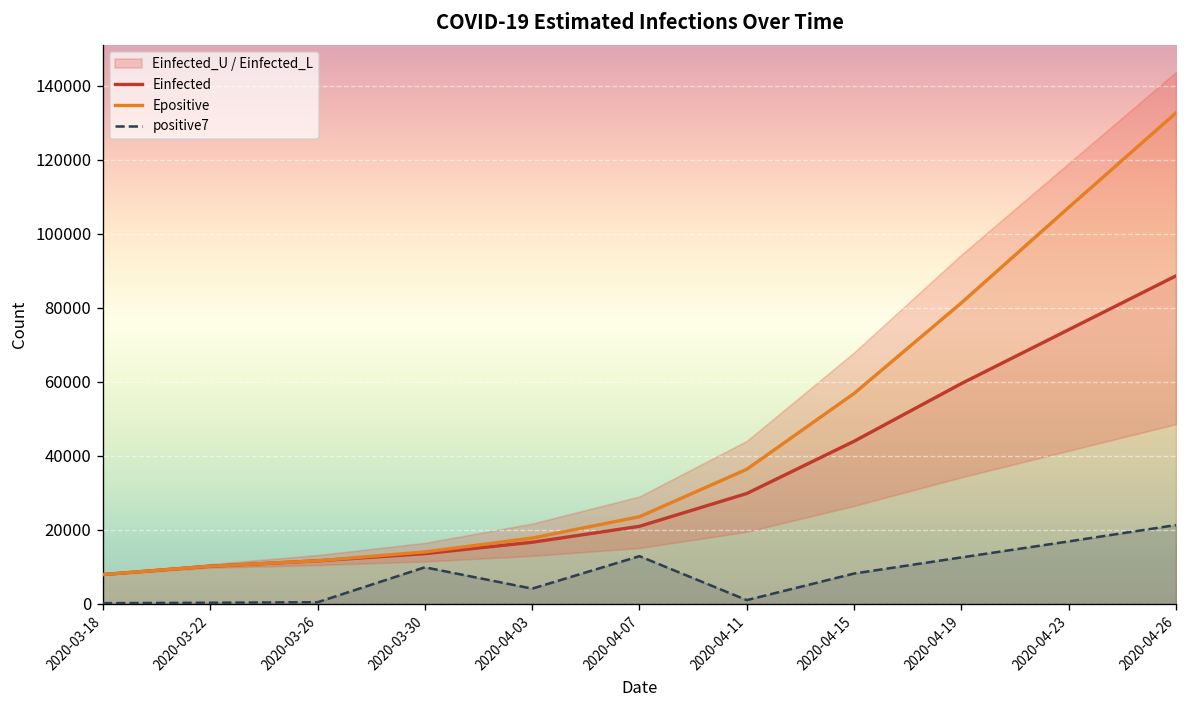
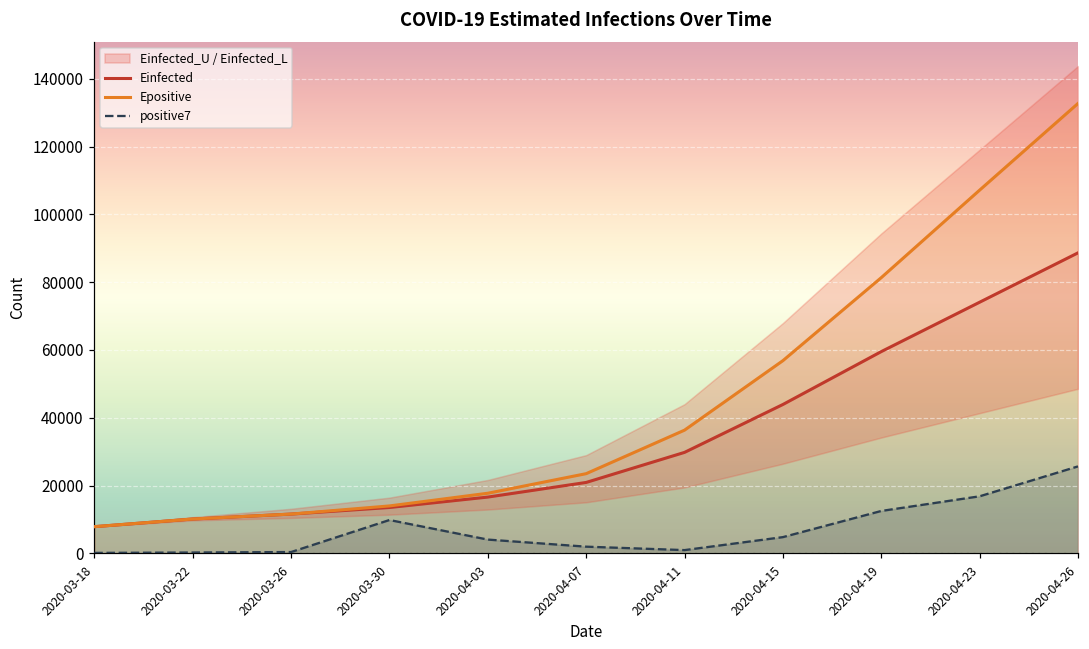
  {
    "positive7": {
      "2020-03-18": 0,
      "2020-03-22": 0,
      "2020-03-26": 0,
      "2020-03-30": 10000,
      "2020-04-03": 4000,
-     "2020-04-07": 13000,
+     "2020-04-07": 2000,
      "2020-04-11": 1000,
-     "2020-04-15": 8000,
+     "2020-04-15": 5000,
      "2020-04-19": 13000,
      "2020-04-23": 17000,
-     "2020-04-26": 21000
+     "2020-04-26": 26000
    }
  }
